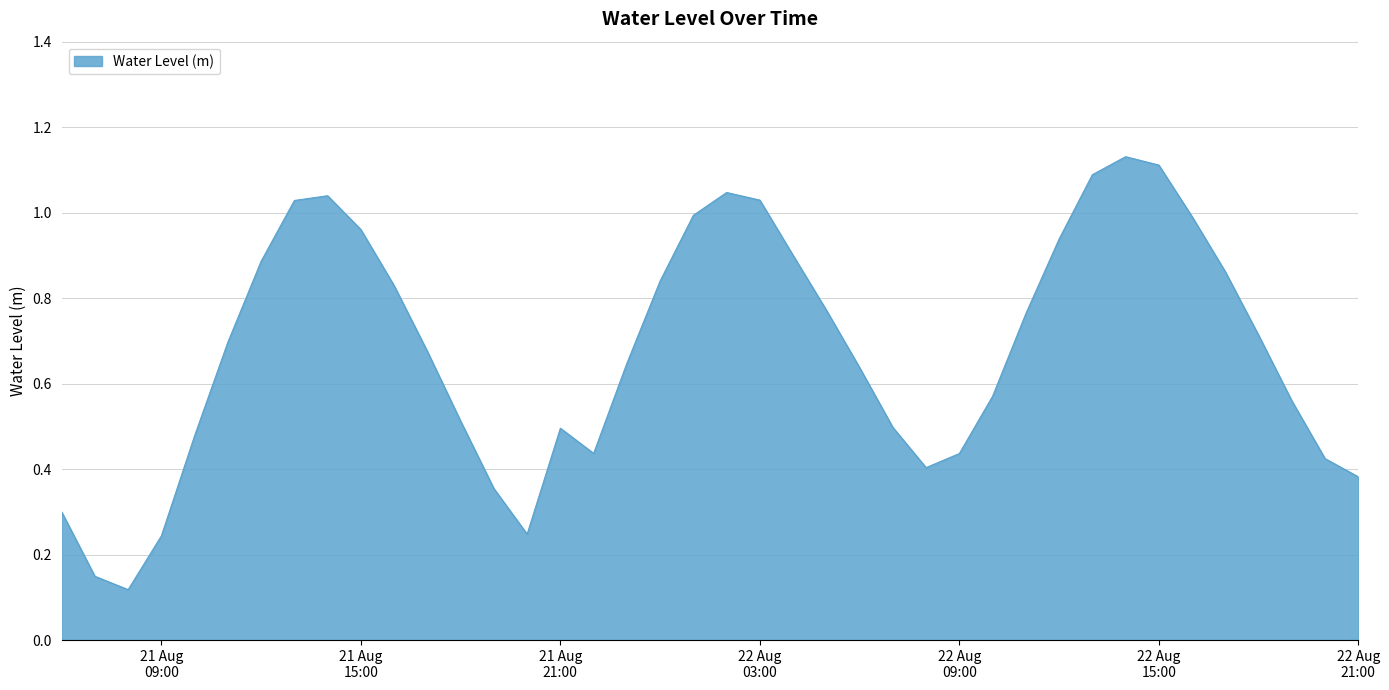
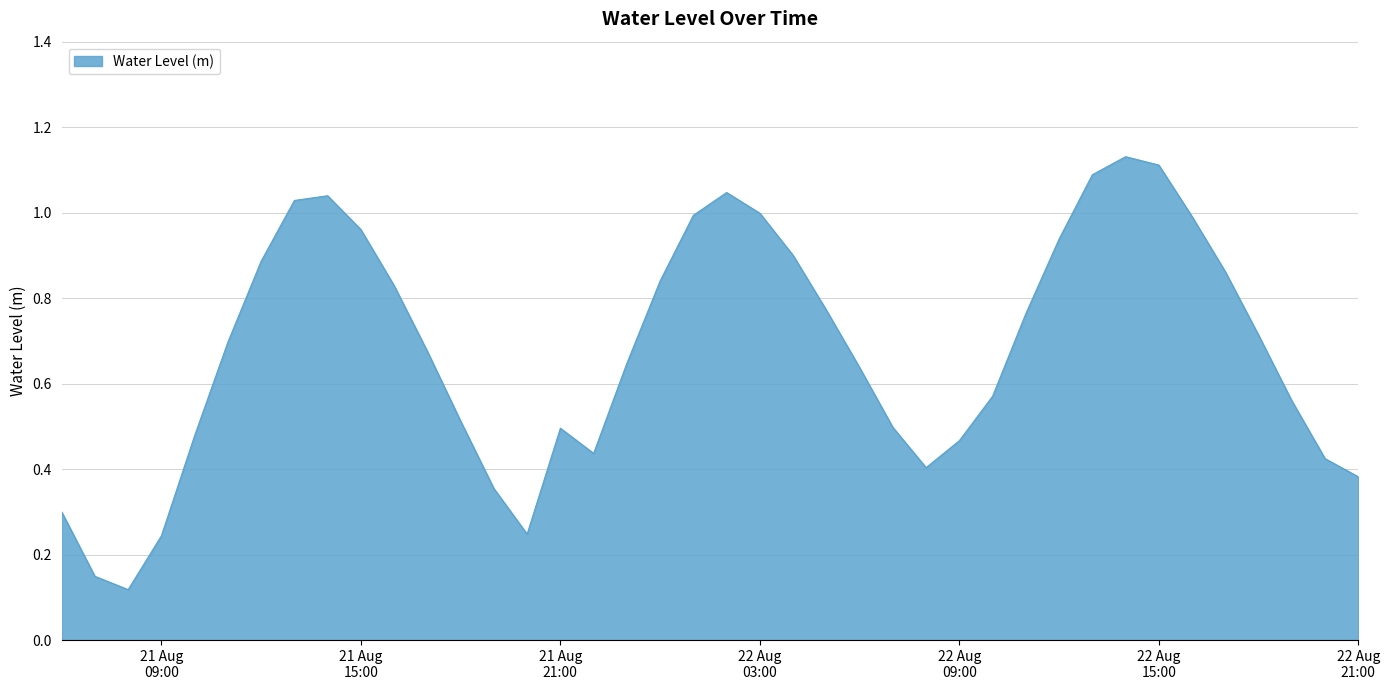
  {
    "21 Aug 09:00": 0.24,
    "21 Aug 15:00": 0.96,
    "21 Aug 21:00": 0.50,
-   "22 Aug 03:00": 1.03,
-   "22 Aug 09:00": 0.44,
+   "22 Aug 03:00": 1.00,
+   "22 Aug 09:00": 0.47,
    "22 Aug 15:00": 1.11,
    "22 Aug 21:00": 0.38
  }
